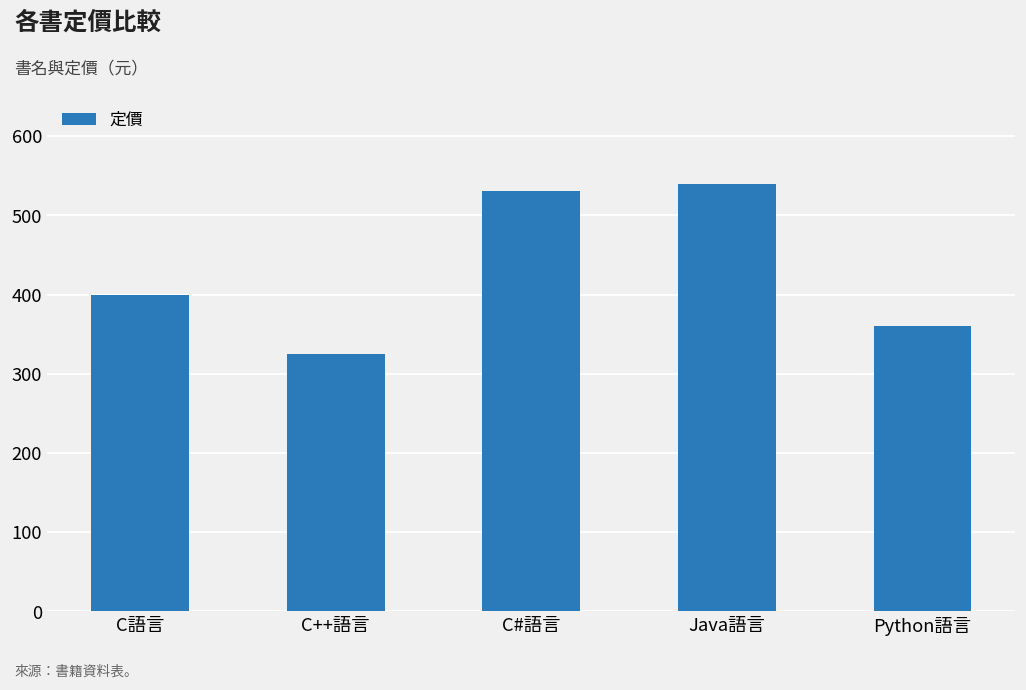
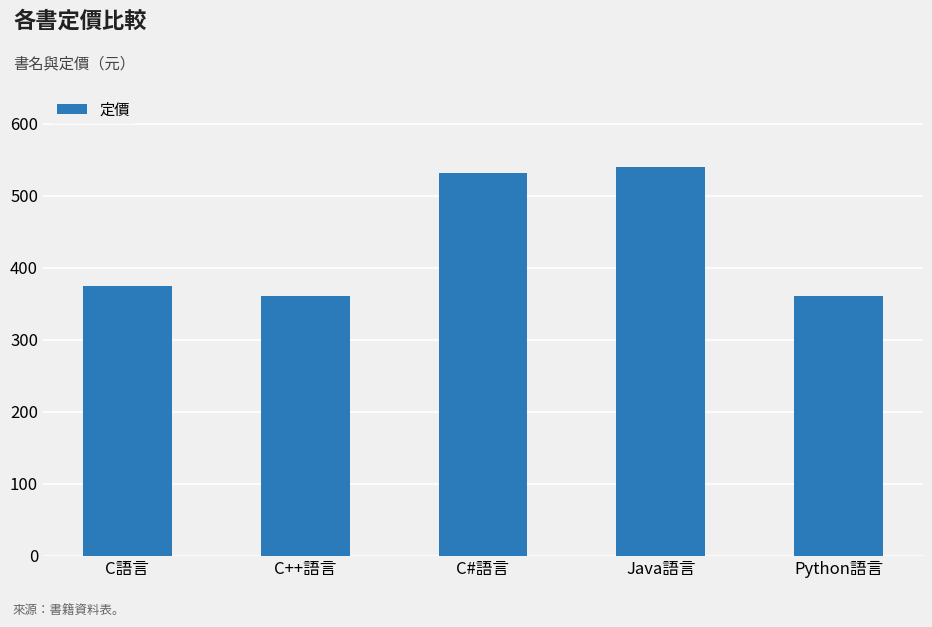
  {
-   "C語言": 400,
-   "C++語言": 330,
+   "C語言": 380,
+   "C++語言": 360,
    "C#語言": 530,
    "Java語言": 540,
    "Python語言": 360
  }
